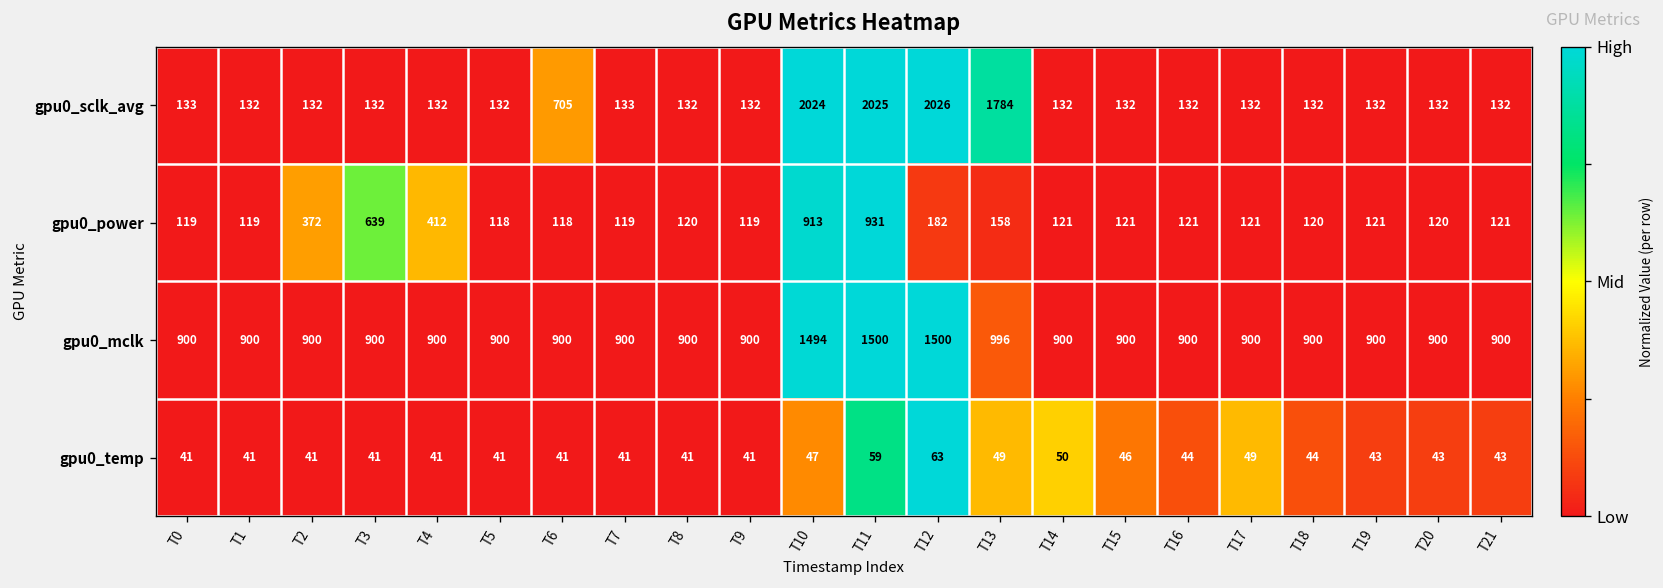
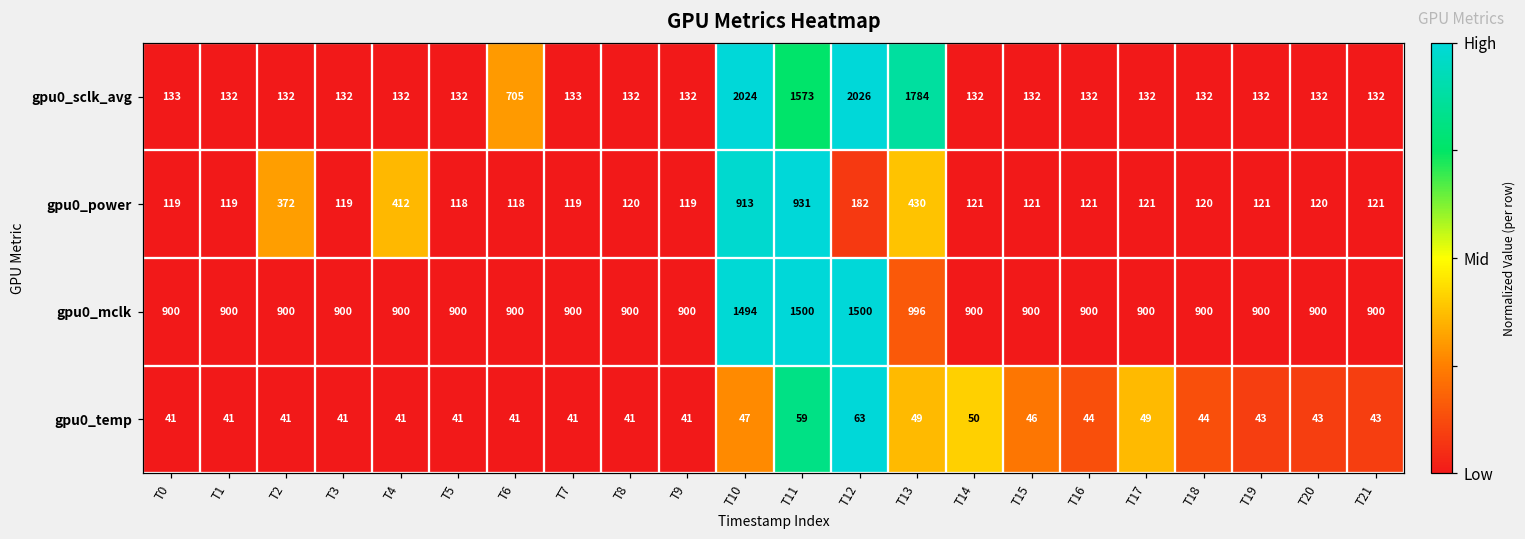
  {
    "gpu0_sclk_avg": {
      "T0": 133,
      "T1": 132,
      "T2": 132,
      "T3": 132,
      "T4": 132,
      "T5": 132,
      "T6": 705,
      "T7": 133,
      "T8": 132,
      "T9": 132,
      "T10": 2024,
-     "T11": 2025,
+     "T11": 1573,
      "T12": 2026,
      "T13": 1784,
      "T14": 132,
      "T15": 132,
      "T16": 132,
      "T17": 132,
      "T18": 132,
      "T19": 132,
      "T20": 132,
      "T21": 132
    },
    "gpu0_power": {
      "T0": 119,
      "T1": 119,
      "T2": 372,
-     "T3": 639,
+     "T3": 119,
      "T4": 412,
      "T5": 118,
      "T6": 118,
      "T7": 119,
      "T8": 120,
      "T9": 119,
      "T10": 913,
      "T11": 931,
      "T12": 182,
-     "T13": 158,
+     "T13": 430,
      "T14": 121,
      "T15": 121,
      "T16": 121,
      "T17": 121,
      "T18": 120,
      "T19": 121,
      "T20": 120,
      "T21": 121
    },
    "gpu0_mclk": {
      "T0": 900,
      "T1": 900,
      "T2": 900,
      "T3": 900,
      "T4": 900,
      "T5": 900,
      "T6": 900,
      "T7": 900,
      "T8": 900,
      "T9": 900,
      "T10": 1494,
      "T11": 1500,
      "T12": 1500,
      "T13": 996,
      "T14": 900,
      "T15": 900,
      "T16": 900,
      "T17": 900,
      "T18": 900,
      "T19": 900,
      "T20": 900,
      "T21": 900
    },
    "gpu0_temp": {
      "T0": 41,
      "T1": 41,
      "T2": 41,
      "T3": 41,
      "T4": 41,
      "T5": 41,
      "T6": 41,
      "T7": 41,
      "T8": 41,
      "T9": 41,
      "T10": 47,
      "T11": 59,
      "T12": 63,
      "T13": 49,
      "T14": 50,
      "T15": 46,
      "T16": 44,
      "T17": 49,
      "T18": 44,
      "T19": 43,
      "T20": 43,
      "T21": 43
    }
  }
